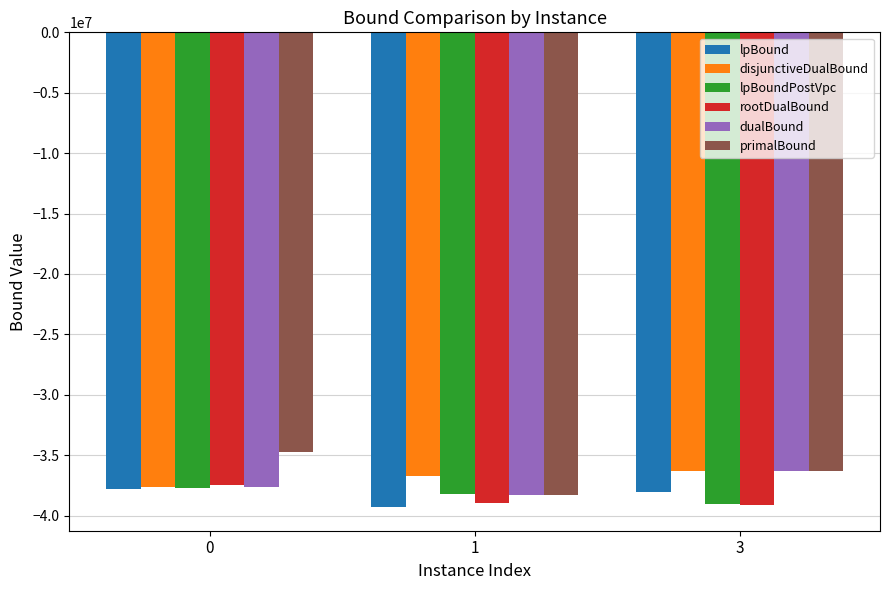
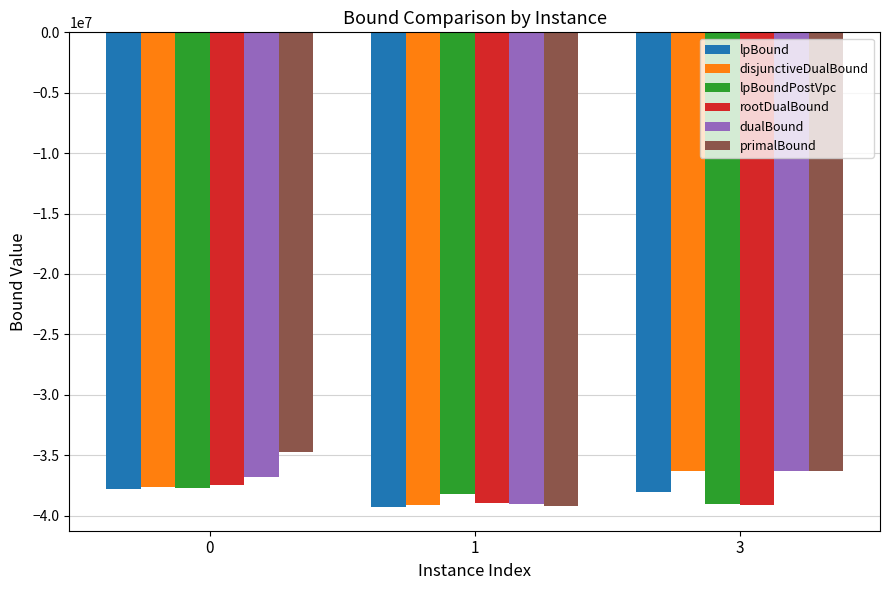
  {
    "lpBound": {
      "0": -37800000,
      "1": -39300000,
      "3": -38000000
    },
    "disjunctiveDualBound": {
      "0": -37700000,
-     "1": -36800000,
+     "1": -39200000,
      "3": -36300000
    },
    "lpBoundPostVpc": {
      "0": -37700000,
      "1": -38200000,
      "3": -39000000
    },
    "rootDualBound": {
      "0": -37500000,
      "1": -38900000,
      "3": -39100000
    },
    "dualBound": {
-     "0": -37600000,
-     "1": -38300000,
+     "0": -36800000,
+     "1": -39000000,
      "3": -36300000
    },
    "primalBound": {
      "0": -34800000,
-     "1": -38300000,
+     "1": -39200000,
      "3": -36300000
    }
  }
